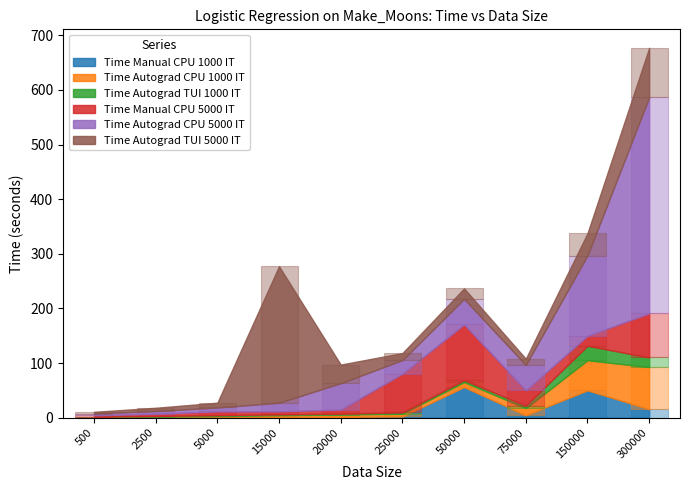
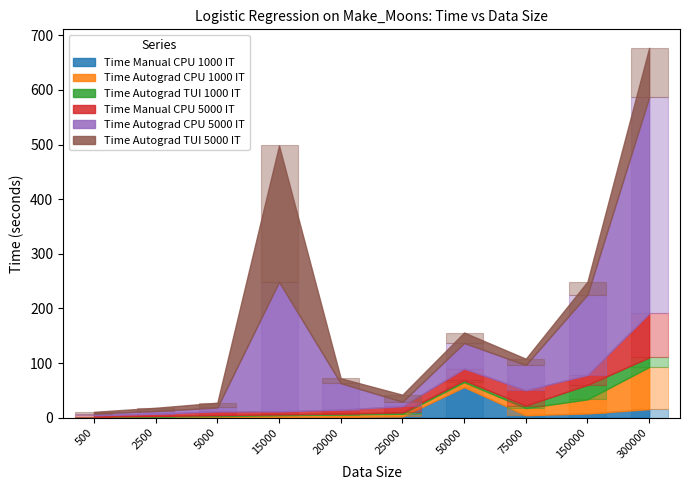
  {
    "Time Manual CPU 1000 IT": {
      "50000": 60,
-     "150000": 50,
+     "150000": 10,
      "300000": 20
    },
    "Time Autograd CPU 1000 IT": {
      "25000": 0,
      "50000": 10,
      "75000": 10,
-     "150000": 50,
+     "150000": 30,
      "300000": 80
    },
    "Time Autograd TUI 1000 IT": {
      "75000": 0,
      "150000": 30,
      "300000": 20
    },
    "Time Manual CPU 5000 IT": {
      "5000": 10,
      "15000": 10,
      "20000": 10,
-     "25000": 70,
-     "50000": 100,
+     "25000": 10,
+     "50000": 20,
      "75000": 30,
      "150000": 20,
      "300000": 80
    },
    "Time Autograd CPU 5000 IT": {
      "2500": 0,
      "5000": 10,
-     "15000": 20,
+     "15000": 240,
      "20000": 50,
-     "25000": 20,
+     "25000": 10,
      "50000": 50,
      "75000": 50,
      "150000": 150,
      "300000": 400
    },
    "Time Autograd TUI 5000 IT": {
      "2500": 10,
      "5000": 10,
      "15000": 250,
-     "20000": 30,
+     "20000": 10,
      "25000": 10,
      "50000": 20,
      "75000": 10,
-     "150000": 40,
+     "150000": 20,
      "300000": 90
    }
  }
